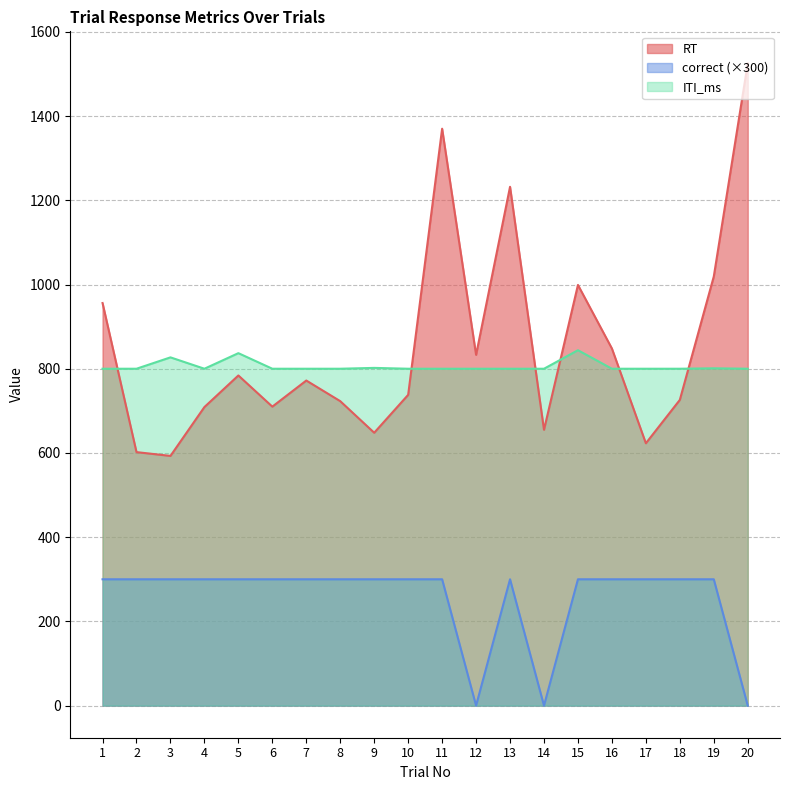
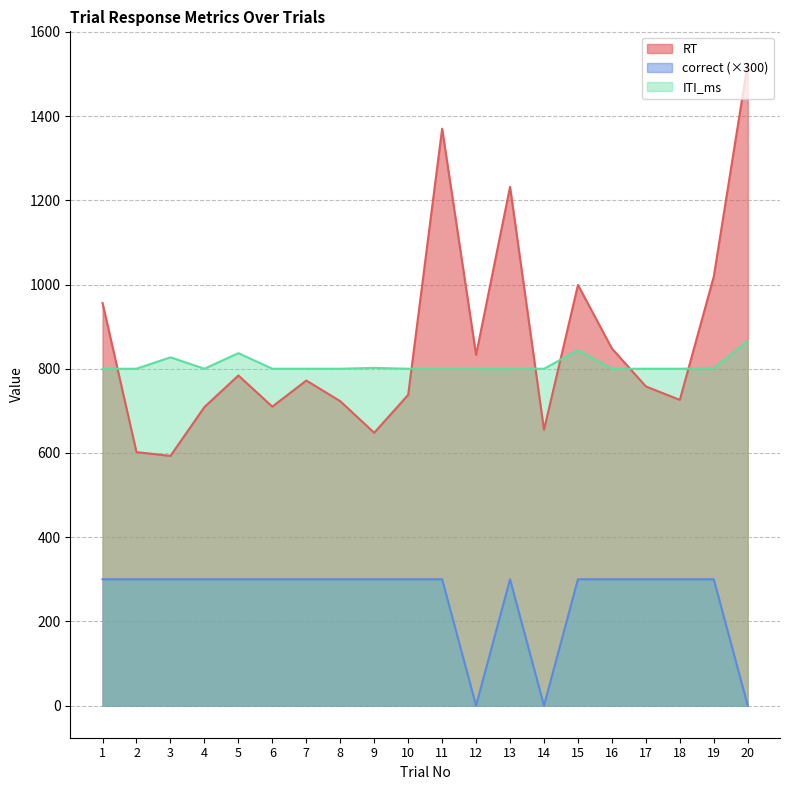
  {
    "RT": {
      "1": 960,
      "2": 600,
      "3": 590,
      "4": 710,
      "5": 780,
      "6": 710,
      "7": 770,
      "8": 720,
      "9": 650,
      "10": 740,
      "11": 1370,
      "12": 830,
      "13": 1230,
      "14": 660,
      "15": 1000,
      "16": 850,
-     "17": 620,
+     "17": 760,
      "18": 730,
      "19": 1020
    },
    "correct (×300)": {
      "1": 300,
      "2": 300,
      "3": 300,
      "4": 300,
      "5": 300,
      "6": 300,
      "7": 300,
      "8": 300,
      "9": 300,
      "10": 300,
      "11": 300,
      "12": 0,
      "13": 300,
      "14": 0,
      "15": 300,
      "16": 300,
      "17": 300,
      "18": 300,
      "19": 300,
      "20": 0
    },
    "ITI_ms": {
      "1": 800,
      "2": 800,
      "3": 830,
      "4": 800,
      "5": 840,
      "6": 800,
      "7": 800,
      "8": 800,
      "9": 800,
      "10": 800,
      "11": 800,
      "12": 800,
      "13": 800,
      "14": 800,
      "15": 840,
      "16": 800,
      "17": 800,
      "18": 800,
      "19": 800,
-     "20": 800
+     "20": 870
    }
  }
